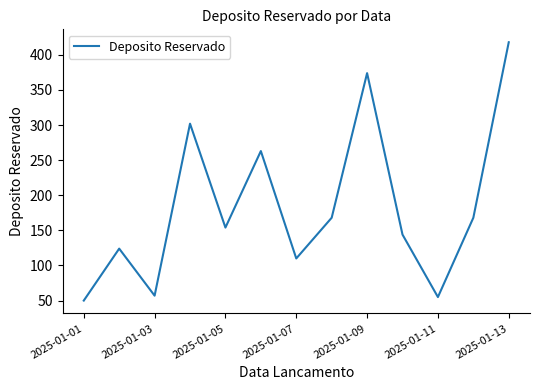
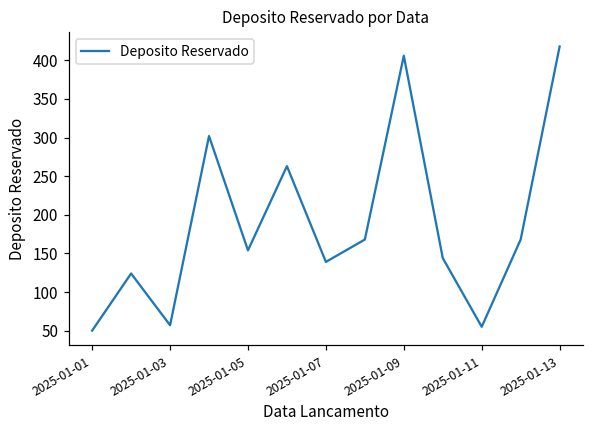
  {
    "2025-01-01": 50,
    "2025-01-03": 60,
    "2025-01-05": 150,
-   "2025-01-07": 110,
-   "2025-01-09": 370,
+   "2025-01-07": 140,
+   "2025-01-09": 410,
    "2025-01-11": 60,
    "2025-01-13": 420
  }
